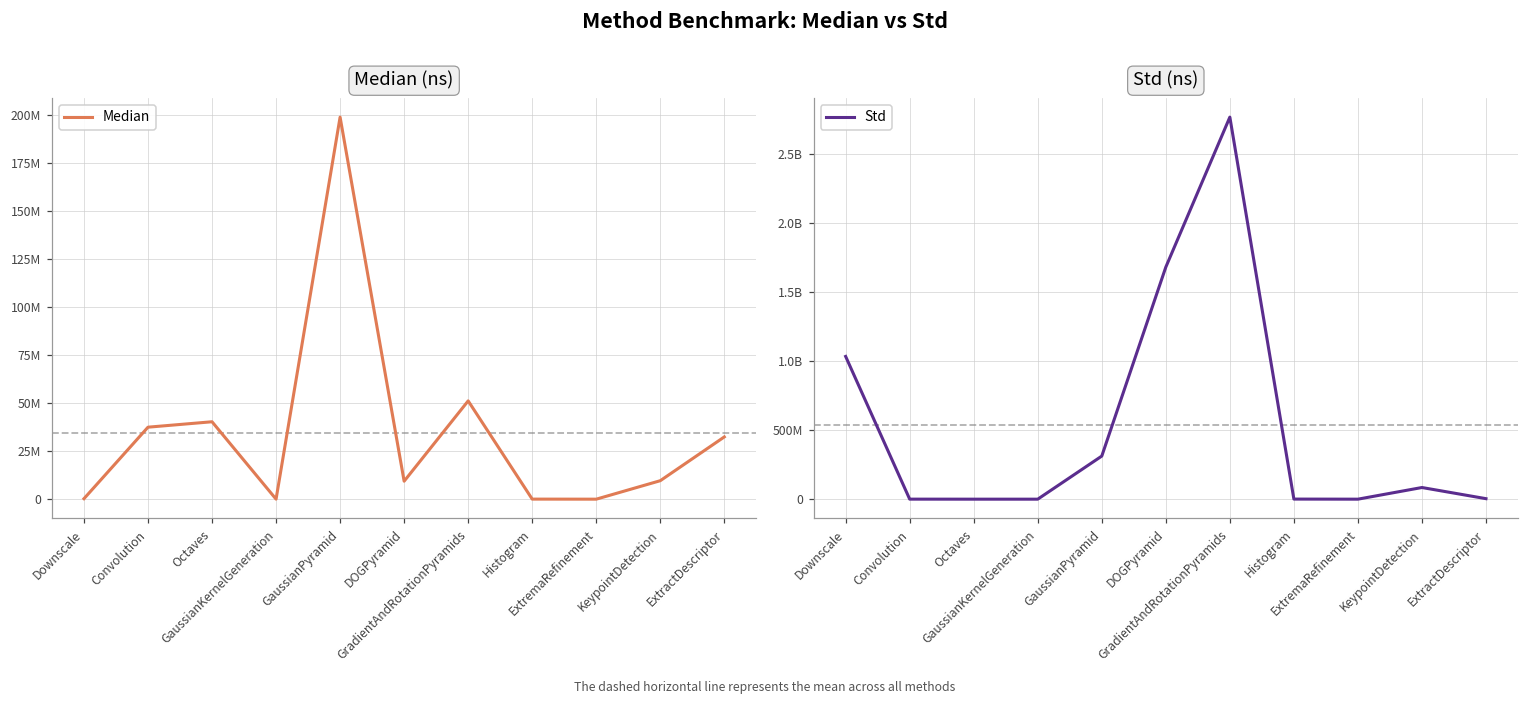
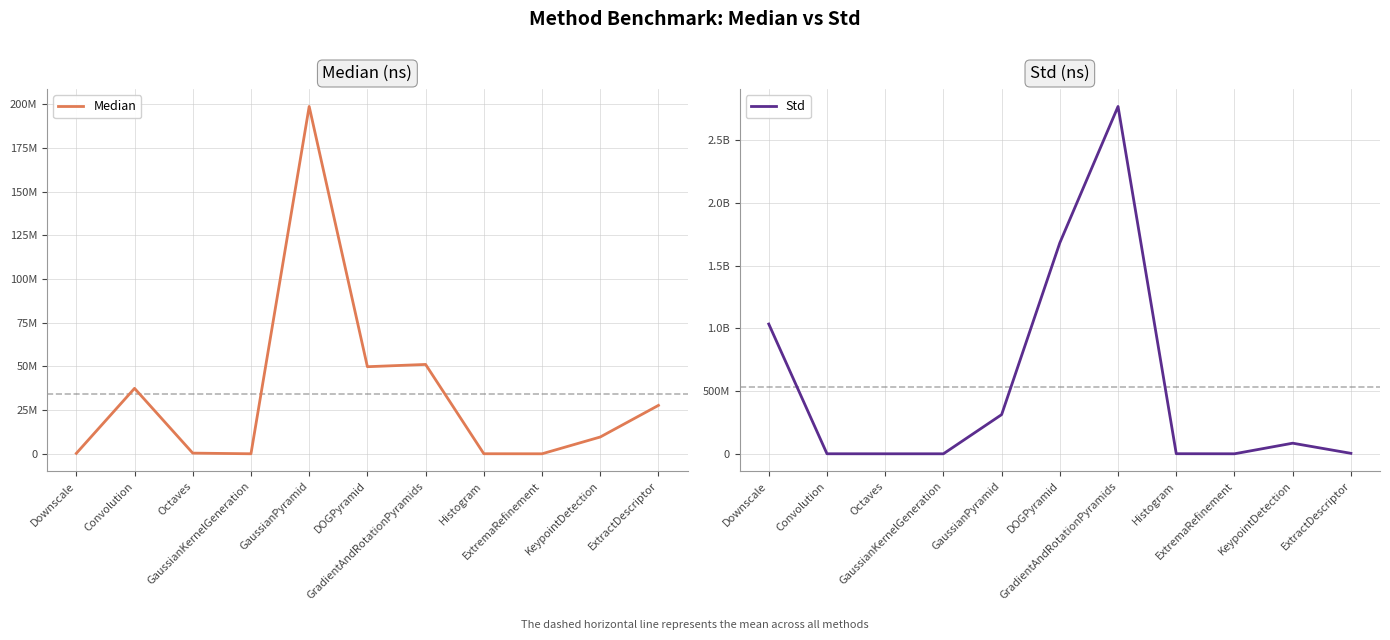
  {
    "Median (ns)": {
      "Downscale": 0,
      "Convolution": 37000000,
-     "Octaves": 40000000,
+     "Octaves": 0,
      "GaussianKernelGeneration": 0,
      "GaussianPyramid": 199000000,
-     "DOGPyramid": 9000000,
+     "DOGPyramid": 50000000,
      "GradientAndRotationPyramids": 51000000,
      "Histogram": 0,
      "ExtremaRefinement": 0,
      "KeypointDetection": 10000000,
-     "ExtractDescriptor": 32000000
+     "ExtractDescriptor": 28000000
    },
    "Std (ns)": {
      "Downscale": 1030000000,
      "Convolution": 0,
      "Octaves": 0,
      "GaussianKernelGeneration": 0,
      "GaussianPyramid": 310000000,
      "DOGPyramid": 1680000000,
      "GradientAndRotationPyramids": 2770000000,
      "Histogram": 0,
      "ExtremaRefinement": 0,
      "KeypointDetection": 80000000,
      "ExtractDescriptor": 0
    }
  }
